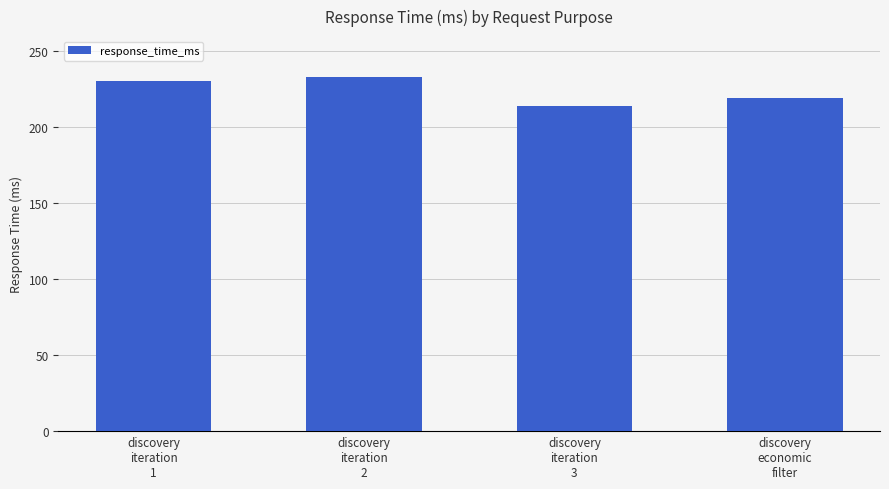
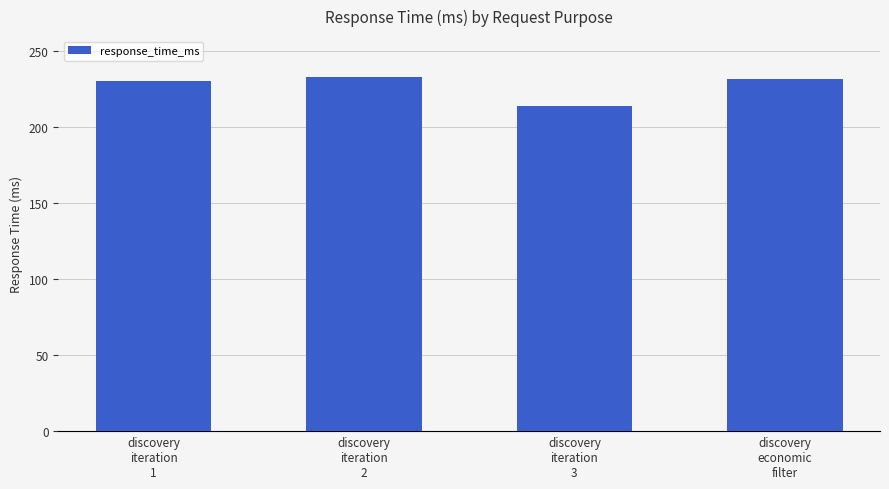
  {
    "discovery iteration 1": 231,
    "discovery iteration 2": 233,
    "discovery iteration 3": 214,
-   "discovery economic filter": 219
+   "discovery economic filter": 232
  }
